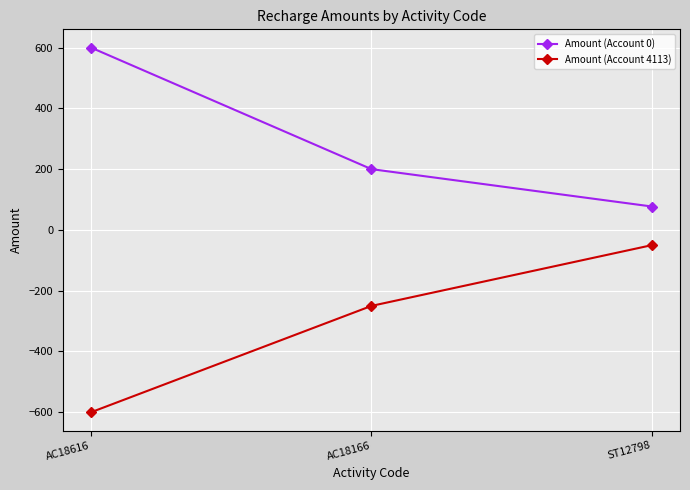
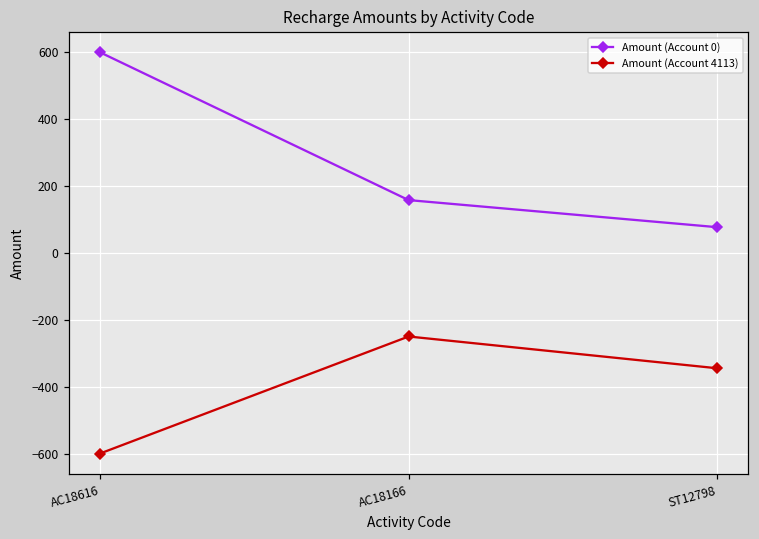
  {
    "Amount (Account 0)": {
      "AC18616": 600,
-     "AC18166": 200,
+     "AC18166": 160,
      "ST12798": 80
    },
    "Amount (Account 4113)": {
      "AC18616": -600,
      "AC18166": -250,
-     "ST12798": -50
+     "ST12798": -350
    }
  }
